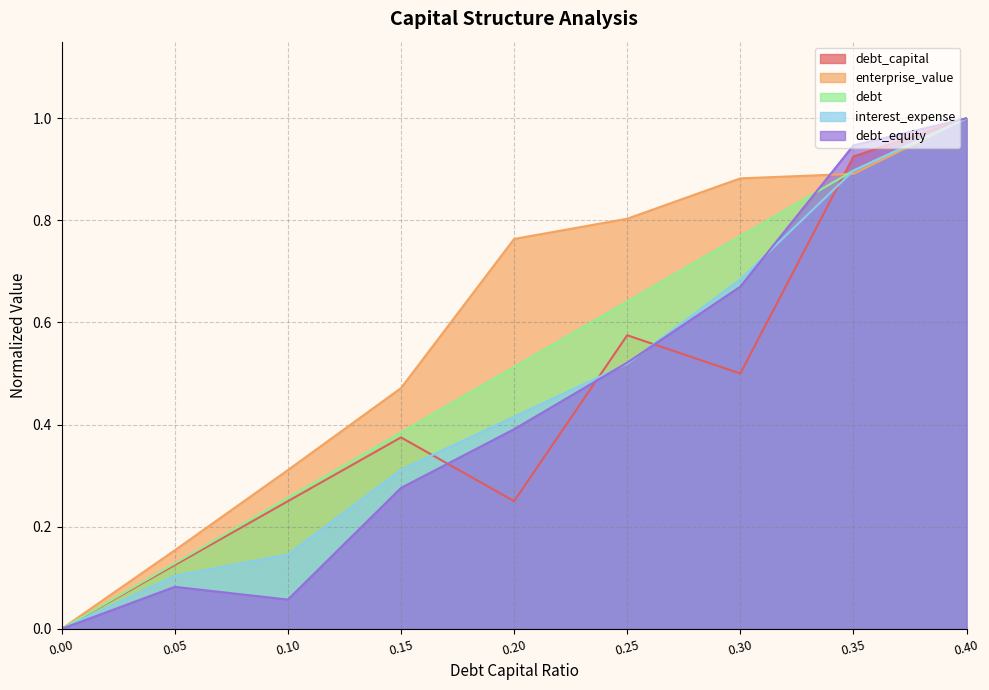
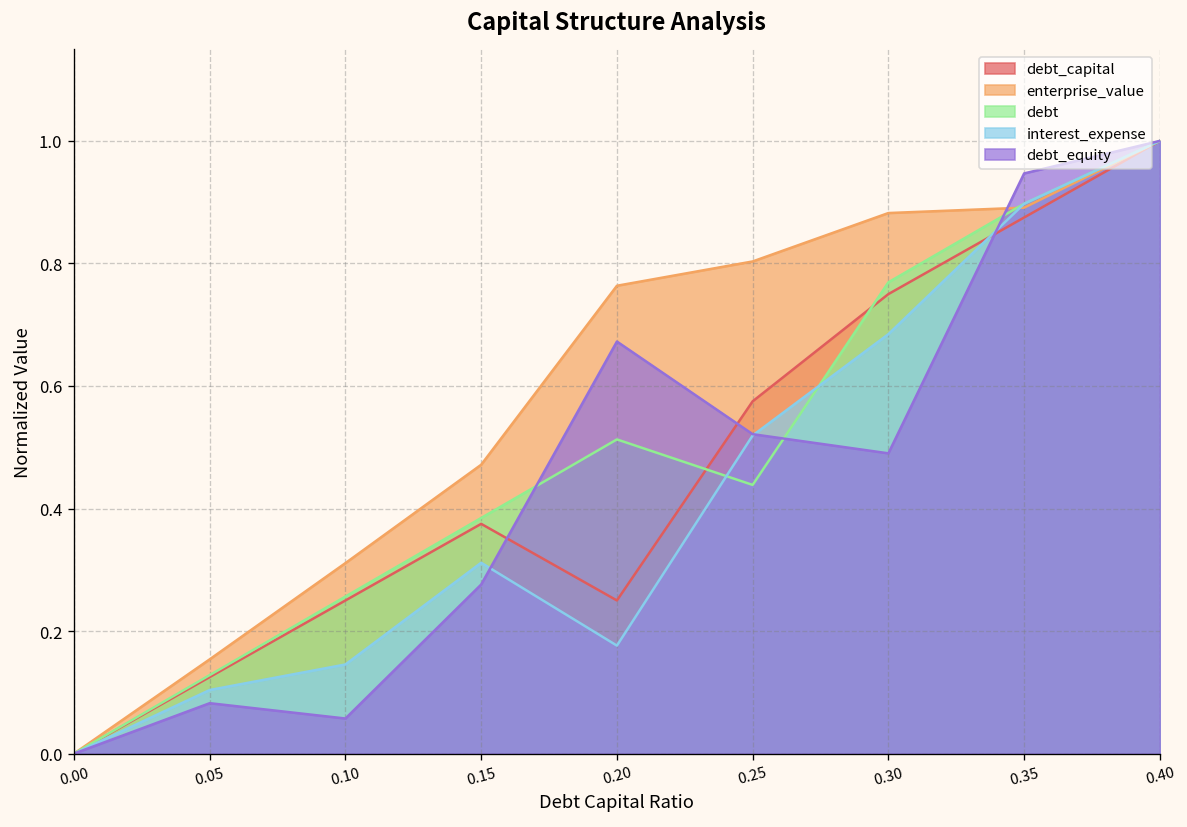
  {
    "debt_capital": {
      "0.10": 0.25,
      "0.15": 0.37,
      "0.20": 0.25,
      "0.25": 0.58,
-     "0.30": 0.50,
-     "0.35": 0.92
+     "0.30": 0.75,
+     "0.35": 0.87
    },
    "enterprise_value": {
      "0.05": 0.15,
      "0.10": 0.31,
      "0.15": 0.47,
      "0.20": 0.76,
      "0.25": 0.80,
      "0.30": 0.88,
      "0.35": 0.89
    },
    "debt": {
      "0.10": 0.26,
      "0.15": 0.38,
      "0.20": 0.51,
-     "0.25": 0.64,
+     "0.25": 0.44,
      "0.30": 0.77
    },
    "interest_expense": {
      "0.05": 0.10,
      "0.10": 0.15,
      "0.15": 0.31,
-     "0.20": 0.42,
+     "0.20": 0.18,
      "0.30": 0.68
    },
    "debt_equity": {
      "0.05": 0.08,
      "0.10": 0.06,
      "0.15": 0.28,
-     "0.20": 0.39,
-     "0.30": 0.67
+     "0.20": 0.67,
+     "0.30": 0.49
    }
  }
